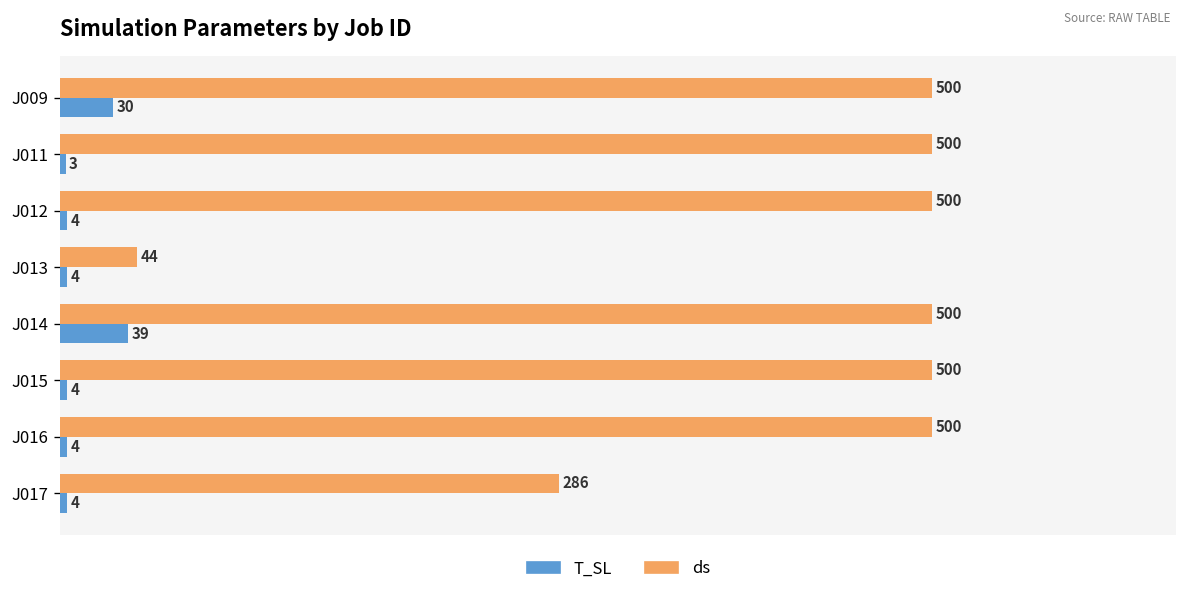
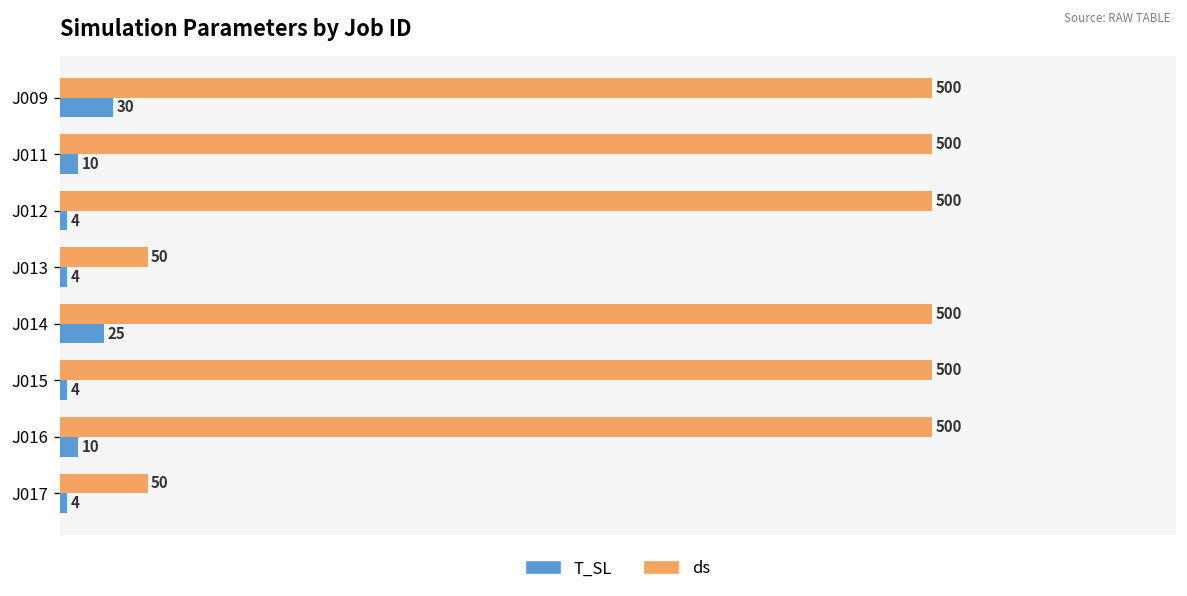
  {
    "T_SL": {
      "J009": 30,
-     "J011": 3,
+     "J011": 10,
      "J012": 4,
      "J013": 4,
-     "J014": 39,
+     "J014": 25,
      "J015": 4,
-     "J016": 4,
+     "J016": 10,
      "J017": 4
    },
    "ds": {
      "J009": 500,
      "J011": 500,
      "J012": 500,
-     "J013": 44,
+     "J013": 50,
      "J014": 500,
      "J015": 500,
      "J016": 500,
-     "J017": 286
+     "J017": 50
    }
  }
